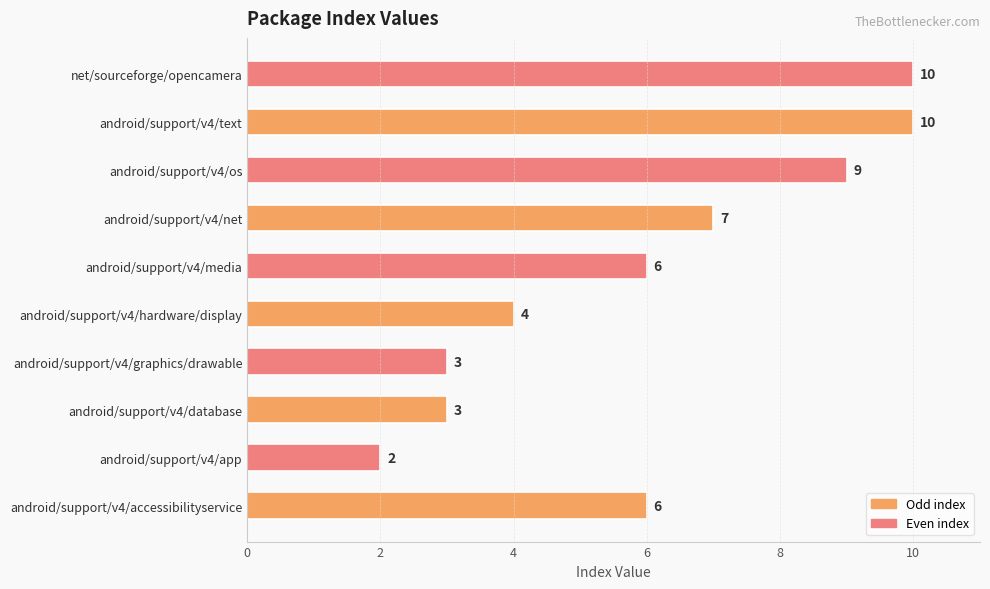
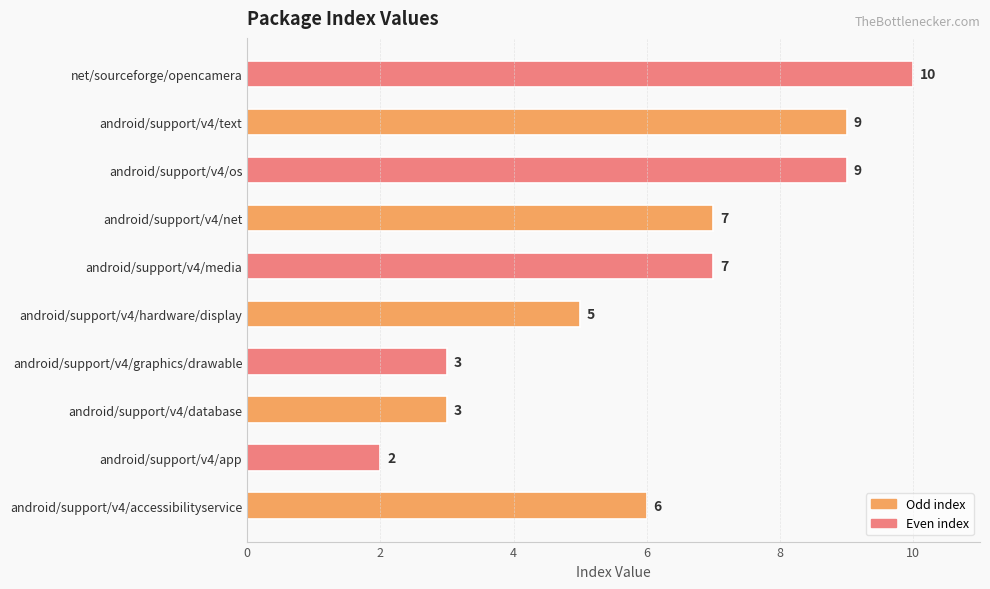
  {
    "net/sourceforge/opencamera": 10,
-   "android/support/v4/text": 10,
+   "android/support/v4/text": 9,
    "android/support/v4/os": 9,
    "android/support/v4/net": 7,
-   "android/support/v4/media": 6,
-   "android/support/v4/hardware/display": 4,
+   "android/support/v4/media": 7,
+   "android/support/v4/hardware/display": 5,
    "android/support/v4/graphics/drawable": 3,
    "android/support/v4/database": 3,
    "android/support/v4/app": 2,
    "android/support/v4/accessibilityservice": 6
  }
